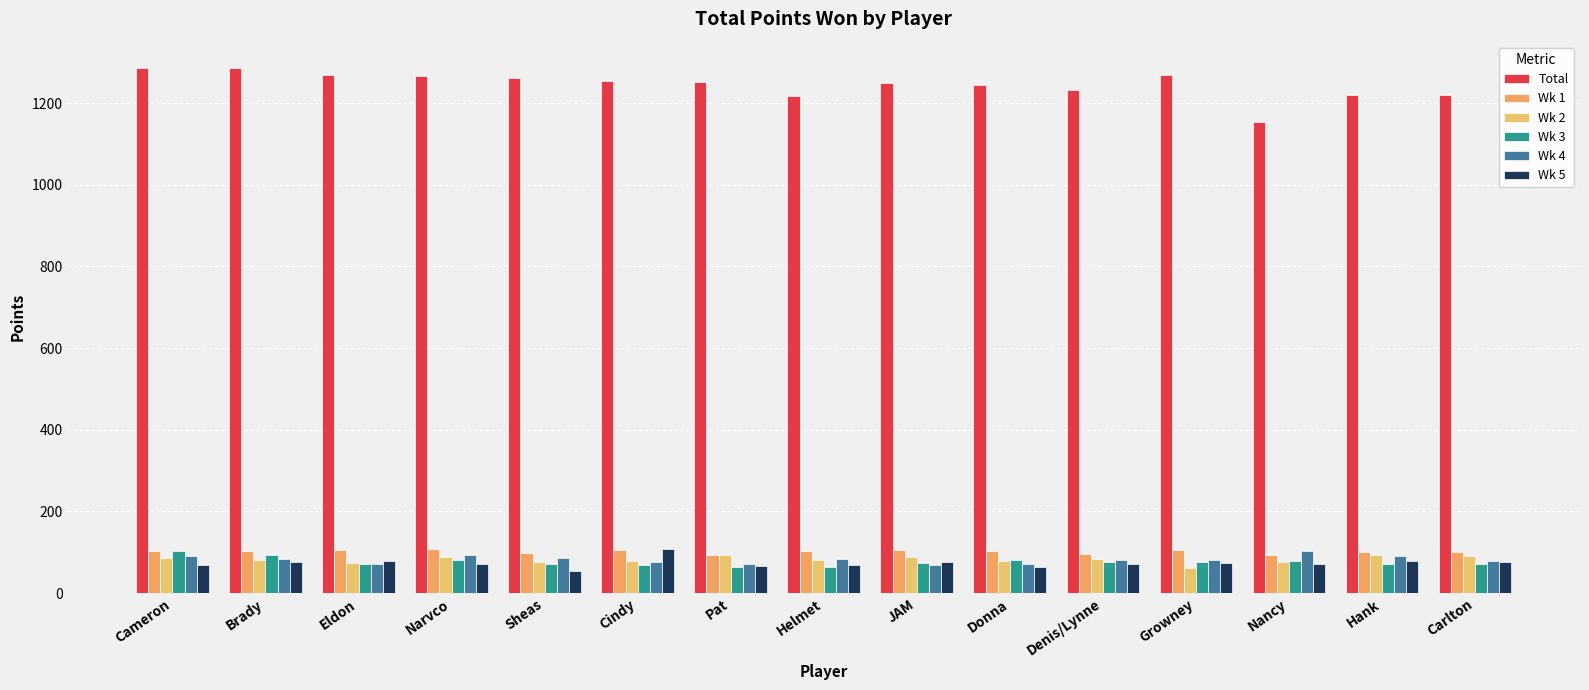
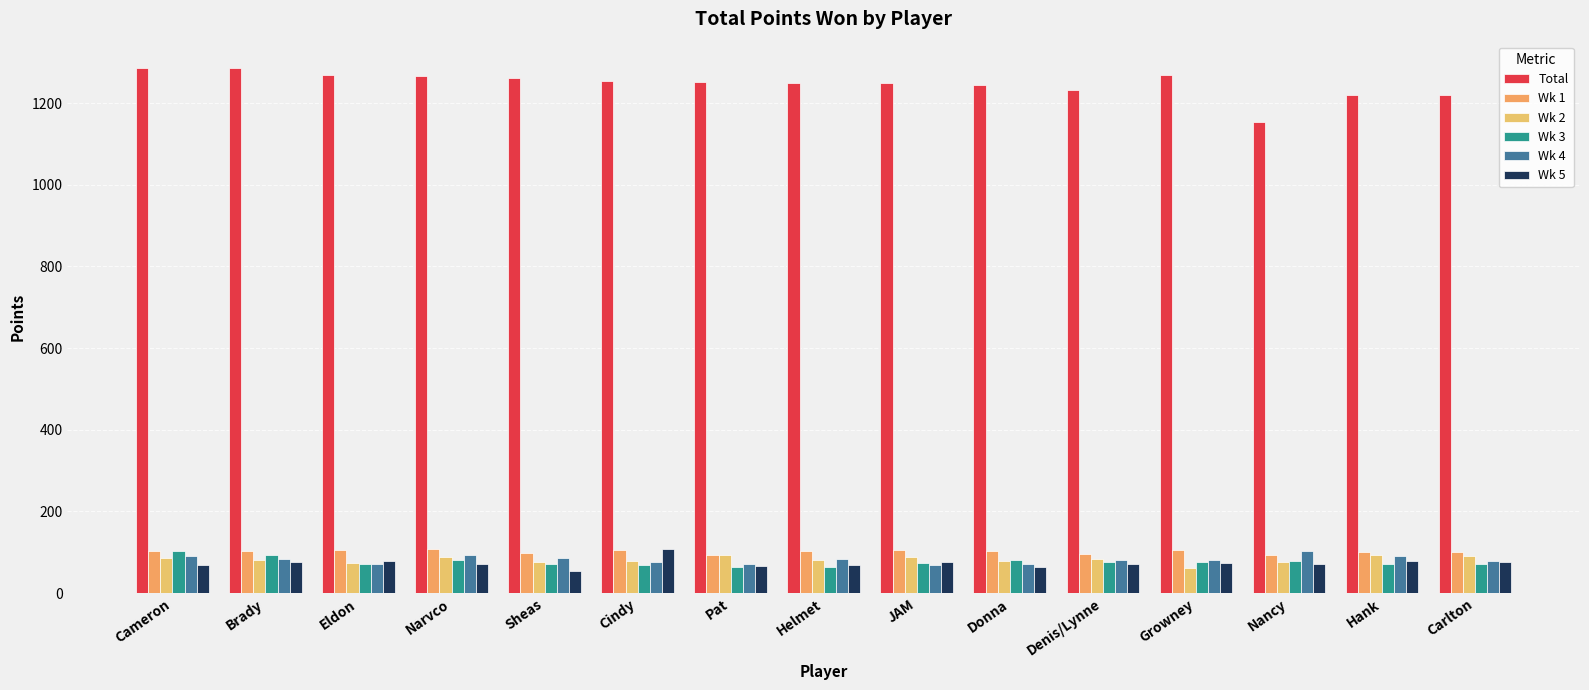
  {
    "Total": {
      "Cameron": 1290,
      "Brady": 1290,
      "Eldon": 1270,
      "Narvco": 1270,
      "Sheas": 1260,
      "Cindy": 1250,
      "Pat": 1250,
-     "Helmet": 1220,
+     "Helmet": 1250,
      "JAM": 1250,
      "Donna": 1240,
      "Denis/Lynne": 1230,
      "Growney": 1270,
      "Nancy": 1150,
      "Hank": 1220,
      "Carlton": 1220
    },
    "Wk 5": {
      "Cameron": 70,
      "Brady": 80,
      "Eldon": 80,
      "Narvco": 70,
      "Sheas": 60,
      "Cindy": 110,
      "Pat": 70,
      "Helmet": 70,
      "JAM": 80,
      "Donna": 60,
      "Denis/Lynne": 70,
      "Growney": 70,
      "Nancy": 70,
      "Hank": 80,
      "Carlton": 80
    }
  }
